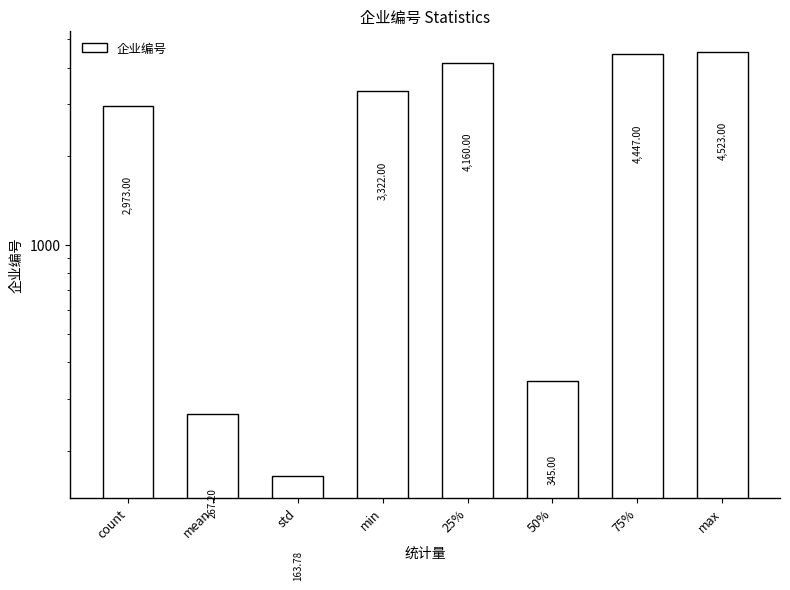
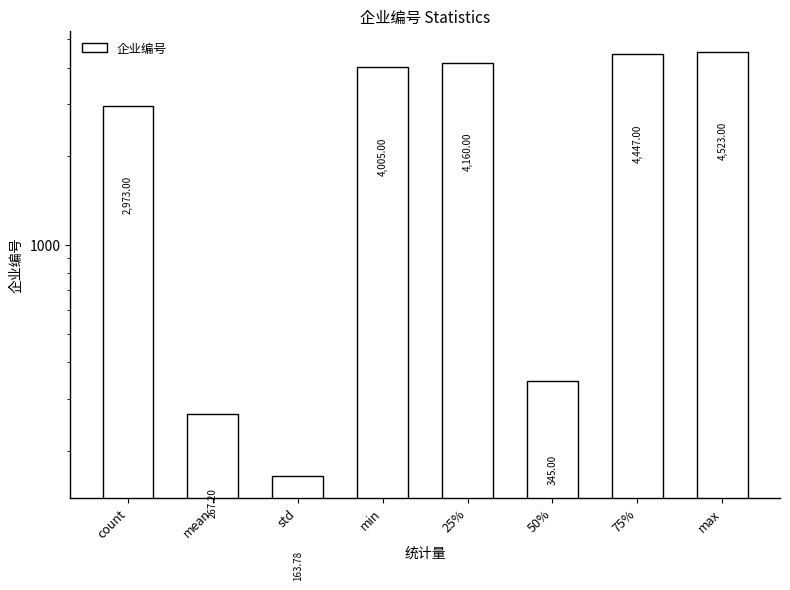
  {
    "count": "2,973.00",
    "mean": "267.20",
    "std": "163.78",
-   "min": "3,322.00",
+   "min": "4,005.00",
    "25%": "4,160.00",
    "50%": "345.00",
    "75%": "4,447.00",
    "max": "4,523.00"
  }
